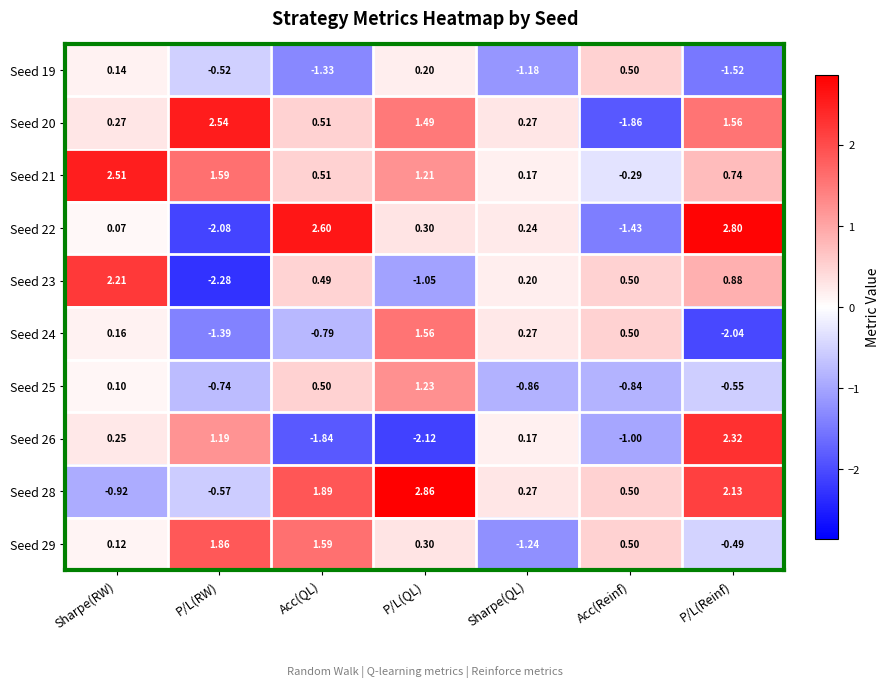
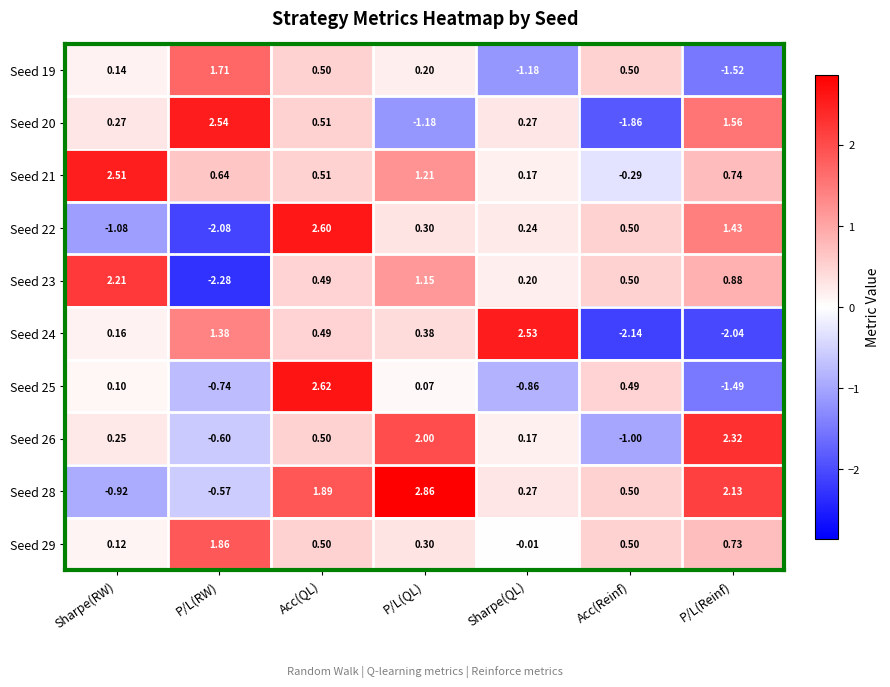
  {
    "Seed 19": {
      "Sharpe(RW)": 0.14,
-     "P/L(RW)": -0.52,
-     "Acc(QL)": -1.33,
+     "P/L(RW)": 1.71,
+     "Acc(QL)": 0.50,
      "P/L(QL)": 0.20,
      "Sharpe(QL)": -1.18,
      "Acc(Reinf)": 0.50,
      "P/L(Reinf)": -1.52
    },
    "Seed 20": {
      "Sharpe(RW)": 0.27,
      "P/L(RW)": 2.54,
      "Acc(QL)": 0.51,
-     "P/L(QL)": 1.49,
+     "P/L(QL)": -1.18,
      "Sharpe(QL)": 0.27,
      "Acc(Reinf)": -1.86,
      "P/L(Reinf)": 1.56
    },
    "Seed 21": {
      "Sharpe(RW)": 2.51,
-     "P/L(RW)": 1.59,
+     "P/L(RW)": 0.64,
      "Acc(QL)": 0.51,
      "P/L(QL)": 1.21,
      "Sharpe(QL)": 0.17,
      "Acc(Reinf)": -0.29,
      "P/L(Reinf)": 0.74
    },
    "Seed 22": {
-     "Sharpe(RW)": 0.07,
+     "Sharpe(RW)": -1.08,
      "P/L(RW)": -2.08,
      "Acc(QL)": 2.60,
      "P/L(QL)": 0.30,
      "Sharpe(QL)": 0.24,
-     "Acc(Reinf)": -1.43,
-     "P/L(Reinf)": 2.80
+     "Acc(Reinf)": 0.50,
+     "P/L(Reinf)": 1.43
    },
    "Seed 23": {
      "Sharpe(RW)": 2.21,
      "P/L(RW)": -2.28,
      "Acc(QL)": 0.49,
-     "P/L(QL)": -1.05,
+     "P/L(QL)": 1.15,
      "Sharpe(QL)": 0.20,
      "Acc(Reinf)": 0.50,
      "P/L(Reinf)": 0.88
    },
    "Seed 24": {
      "Sharpe(RW)": 0.16,
-     "P/L(RW)": -1.39,
-     "Acc(QL)": -0.79,
-     "P/L(QL)": 1.56,
-     "Sharpe(QL)": 0.27,
-     "Acc(Reinf)": 0.50,
+     "P/L(RW)": 1.38,
+     "Acc(QL)": 0.49,
+     "P/L(QL)": 0.38,
+     "Sharpe(QL)": 2.53,
+     "Acc(Reinf)": -2.14,
      "P/L(Reinf)": -2.04
    },
    "Seed 25": {
      "Sharpe(RW)": 0.10,
      "P/L(RW)": -0.74,
-     "Acc(QL)": 0.50,
-     "P/L(QL)": 1.23,
+     "Acc(QL)": 2.62,
+     "P/L(QL)": 0.07,
      "Sharpe(QL)": -0.86,
-     "Acc(Reinf)": -0.84,
-     "P/L(Reinf)": -0.55
+     "Acc(Reinf)": 0.49,
+     "P/L(Reinf)": -1.49
    },
    "Seed 26": {
      "Sharpe(RW)": 0.25,
-     "P/L(RW)": 1.19,
-     "Acc(QL)": -1.84,
-     "P/L(QL)": -2.12,
+     "P/L(RW)": -0.60,
+     "Acc(QL)": 0.50,
+     "P/L(QL)": 2.00,
      "Sharpe(QL)": 0.17,
      "Acc(Reinf)": -1.00,
      "P/L(Reinf)": 2.32
    },
    "Seed 28": {
      "Sharpe(RW)": -0.92,
      "P/L(RW)": -0.57,
      "Acc(QL)": 1.89,
      "P/L(QL)": 2.86,
      "Sharpe(QL)": 0.27,
      "Acc(Reinf)": 0.50,
      "P/L(Reinf)": 2.13
    },
    "Seed 29": {
      "Sharpe(RW)": 0.12,
      "P/L(RW)": 1.86,
-     "Acc(QL)": 1.59,
+     "Acc(QL)": 0.50,
      "P/L(QL)": 0.30,
-     "Sharpe(QL)": -1.24,
+     "Sharpe(QL)": -0.01,
      "Acc(Reinf)": 0.50,
-     "P/L(Reinf)": -0.49
+     "P/L(Reinf)": 0.73
    }
  }
